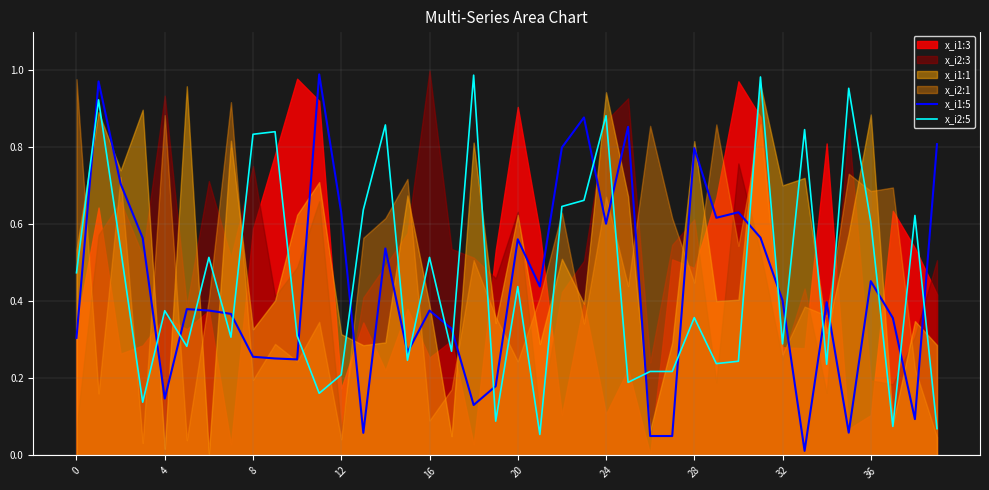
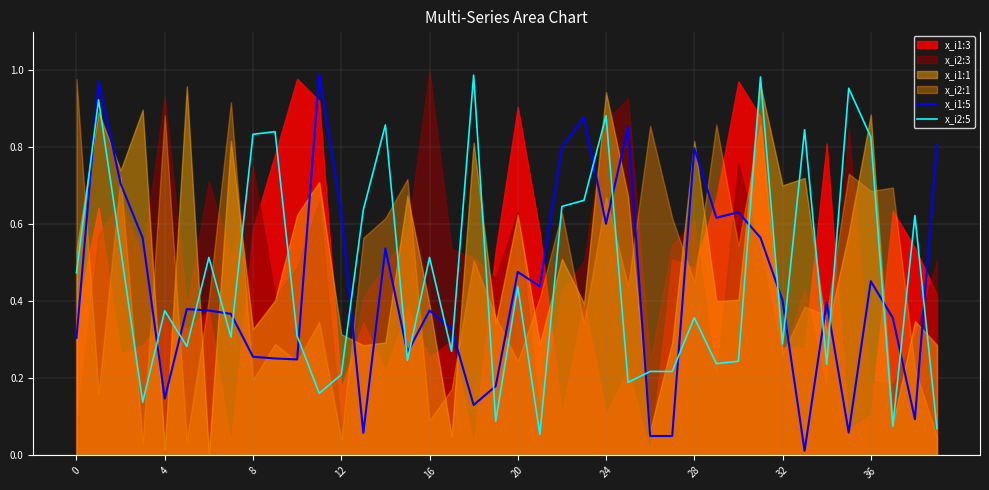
  {
    "x_i1:3": {
-     "0": 0.33,
+     "0": 0.36,
      "4": 0.36,
      "8": 0.59,
      "12": 0.17,
      "16": 0.25,
      "20": 0.90,
      "24": 0.11,
      "28": 0.49,
      "32": 0.28,
      "36": 0.10
    },
    "x_i1:5": {
      "0": 0.30,
      "4": 0.15,
      "8": 0.26,
      "12": 0.63,
      "16": 0.38,
-     "20": 0.56,
+     "20": 0.48,
      "24": 0.60,
      "28": 0.80,
      "32": 0.40,
      "36": 0.45
    },
    "x_i2:5": {
      "0": 0.47,
      "4": 0.38,
      "8": 0.83,
      "12": 0.21,
      "16": 0.51,
      "20": 0.44,
      "24": 0.88,
      "28": 0.36,
      "32": 0.29,
-     "36": 0.61
+     "36": 0.83
    },
    "x_i2:3": {
      "0": 0.07,
      "4": 0.93,
      "8": 0.75,
      "12": 0.07,
      "16": 1.00,
      "20": 0.63,
      "24": 0.87,
      "28": 0.61,
      "32": 0.25,
      "36": 0.19
    }
  }
